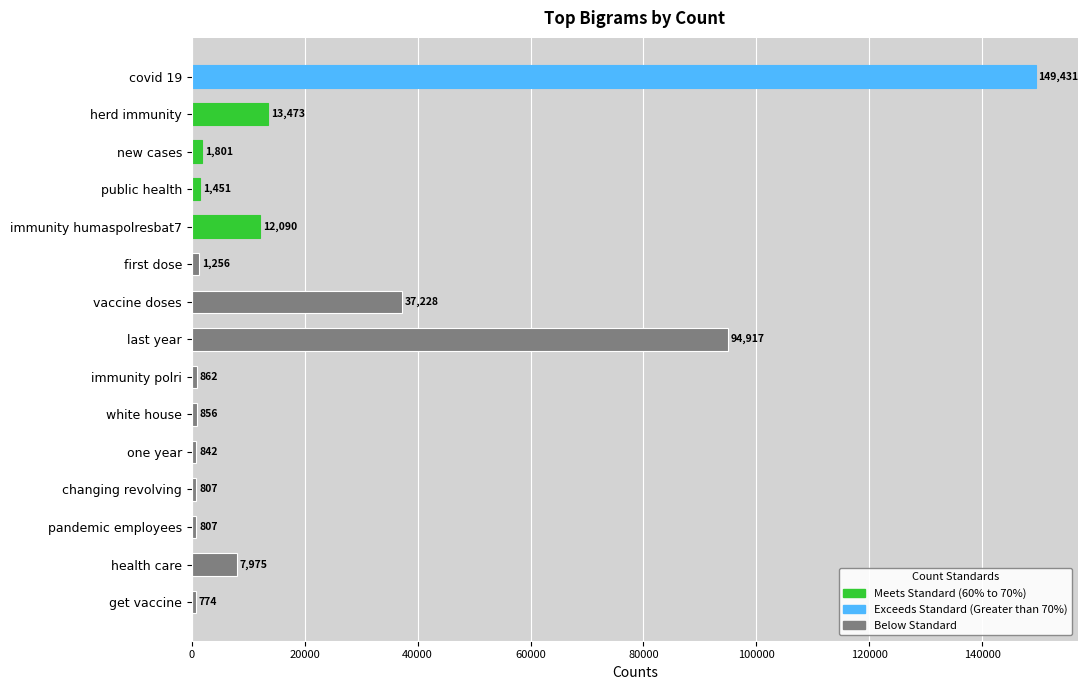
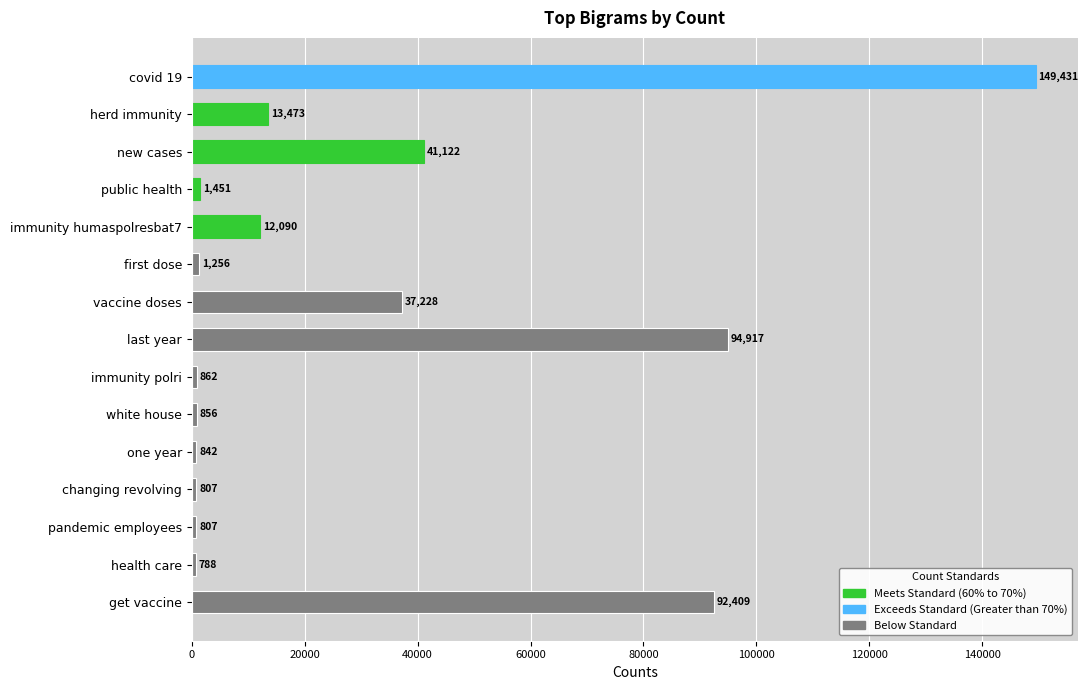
  {
    "covid 19": "149,431",
    "herd immunity": "13,473",
-   "new cases": "1,801",
+   "new cases": "41,122",
    "public health": "1,451",
    "immunity humaspolresbat7": "12,090",
    "first dose": "1,256",
    "vaccine doses": "37,228",
    "last year": "94,917",
    "immunity polri": "862",
    "white house": "856",
    "one year": "842",
    "changing revolving": "807",
    "pandemic employees": "807",
-   "health care": "7,975",
-   "get vaccine": "774"
+   "health care": "788",
+   "get vaccine": "92,409"
  }
